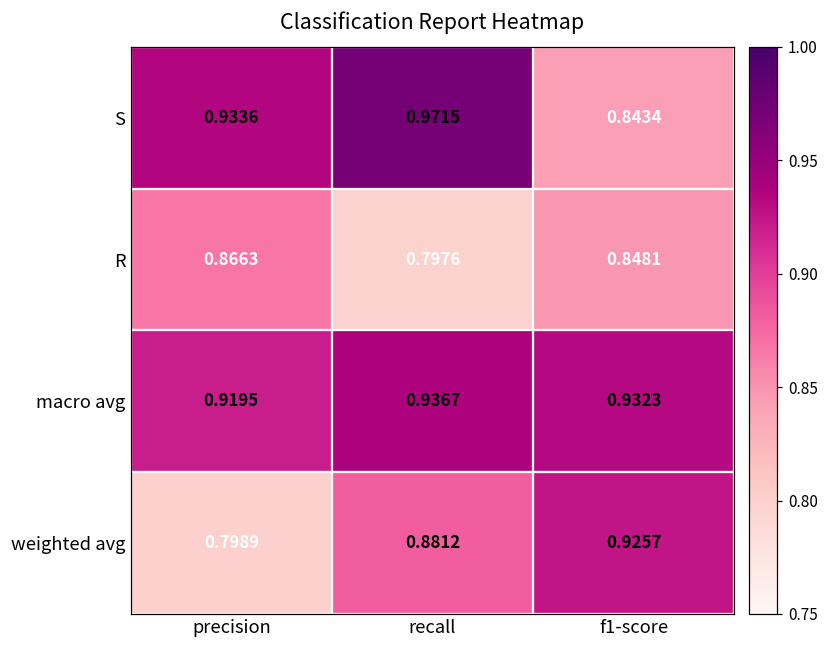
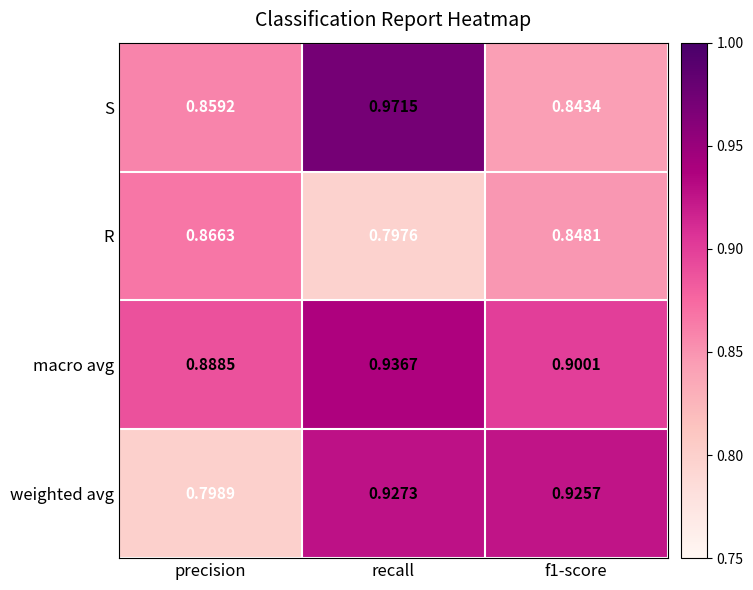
  {
    "S": {
-     "precision": 0.9336,
+     "precision": 0.8592,
      "recall": 0.9715,
      "f1-score": 0.8434
    },
    "R": {
      "precision": 0.8663,
      "recall": 0.7976,
      "f1-score": 0.8481
    },
    "macro avg": {
-     "precision": 0.9195,
+     "precision": 0.8885,
      "recall": 0.9367,
-     "f1-score": 0.9323
+     "f1-score": 0.9001
    },
    "weighted avg": {
      "precision": 0.7989,
-     "recall": 0.8812,
+     "recall": 0.9273,
      "f1-score": 0.9257
    }
  }
